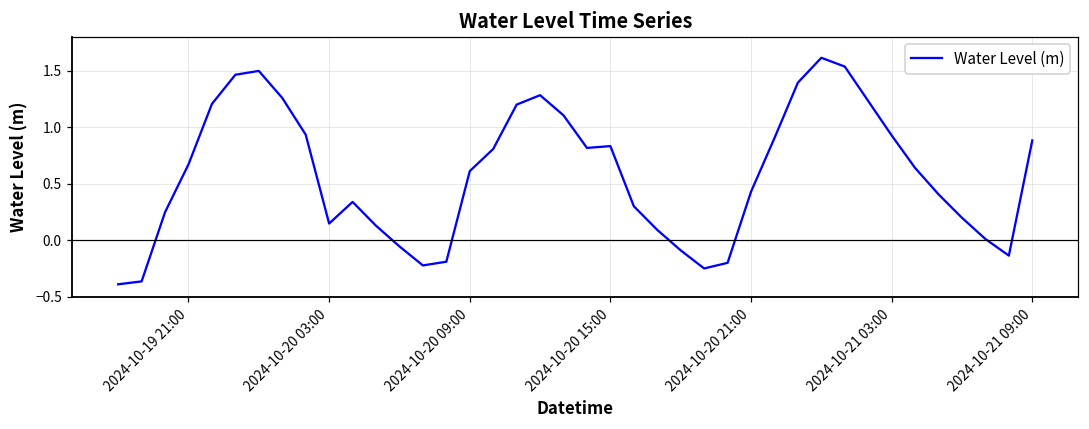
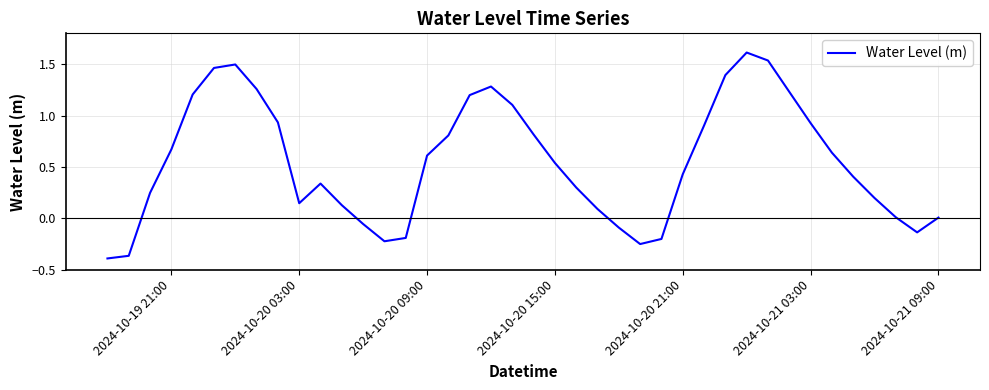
  {
    "2024-10-19 21:00": 0.67,
    "2024-10-20 03:00": 0.15,
    "2024-10-20 09:00": 0.61,
-   "2024-10-20 15:00": 0.83,
+   "2024-10-20 15:00": 0.54,
    "2024-10-20 21:00": 0.43,
    "2024-10-21 03:00": 0.93,
-   "2024-10-21 09:00": 0.88
+   "2024-10-21 09:00": 0.01
  }
